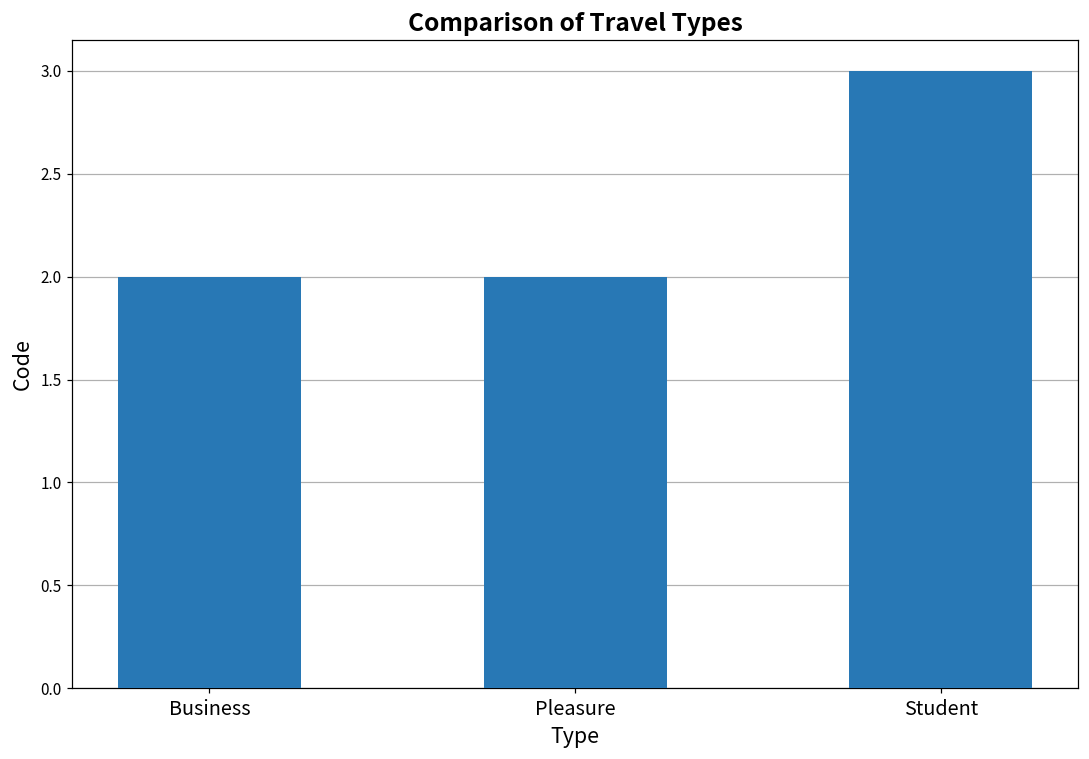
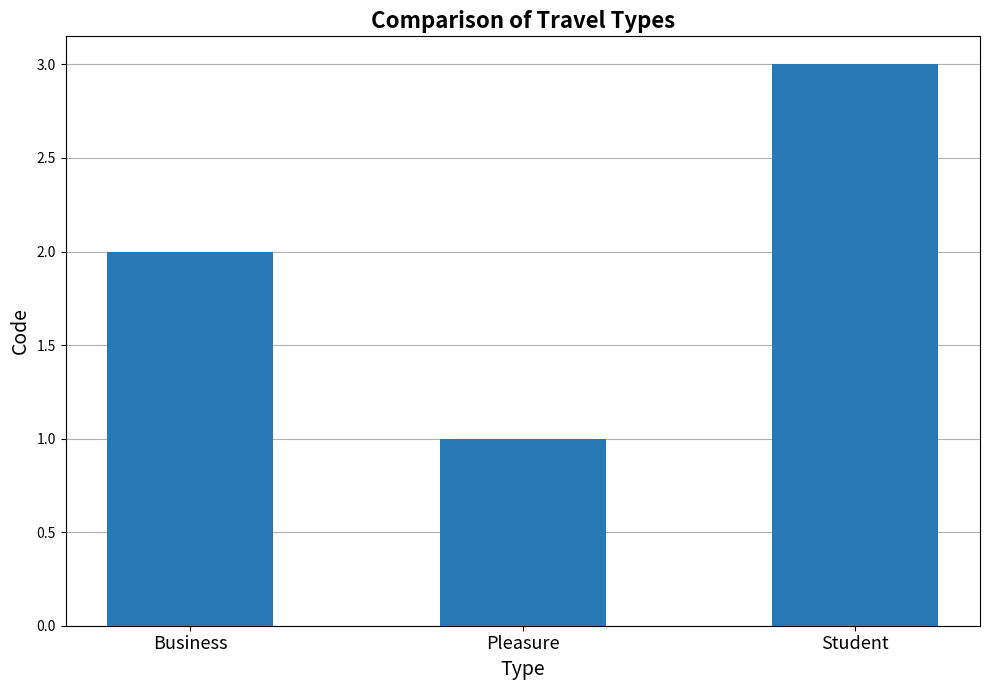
  {
    "Business": 2,
-   "Pleasure": 2,
+   "Pleasure": 1,
    "Student": 3
  }
